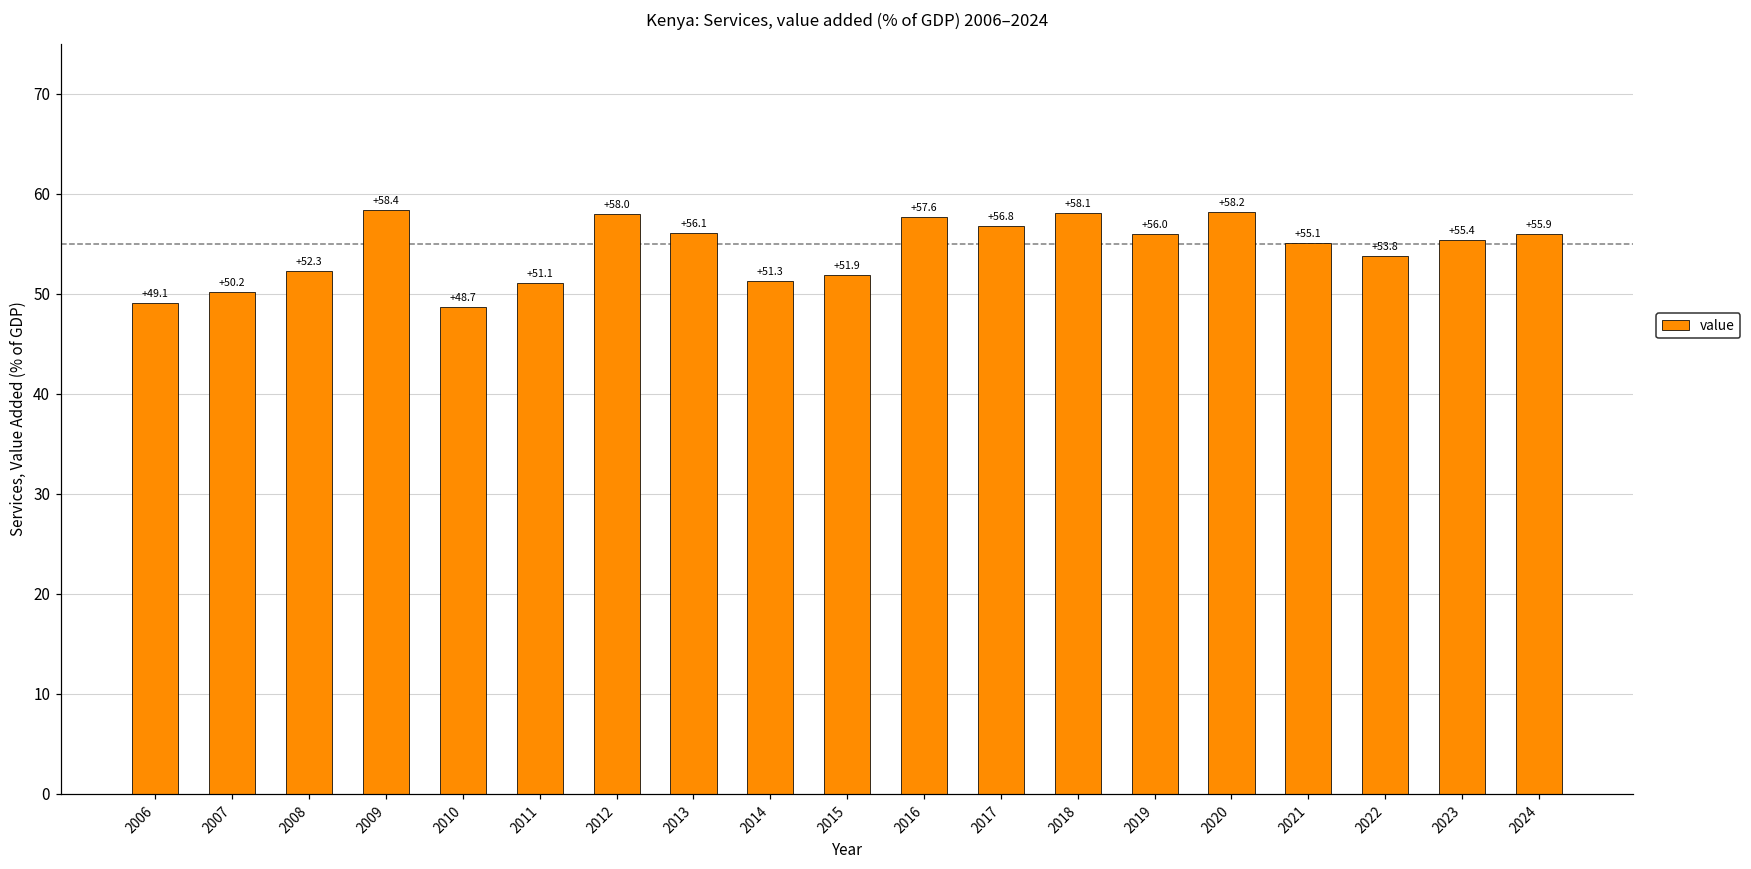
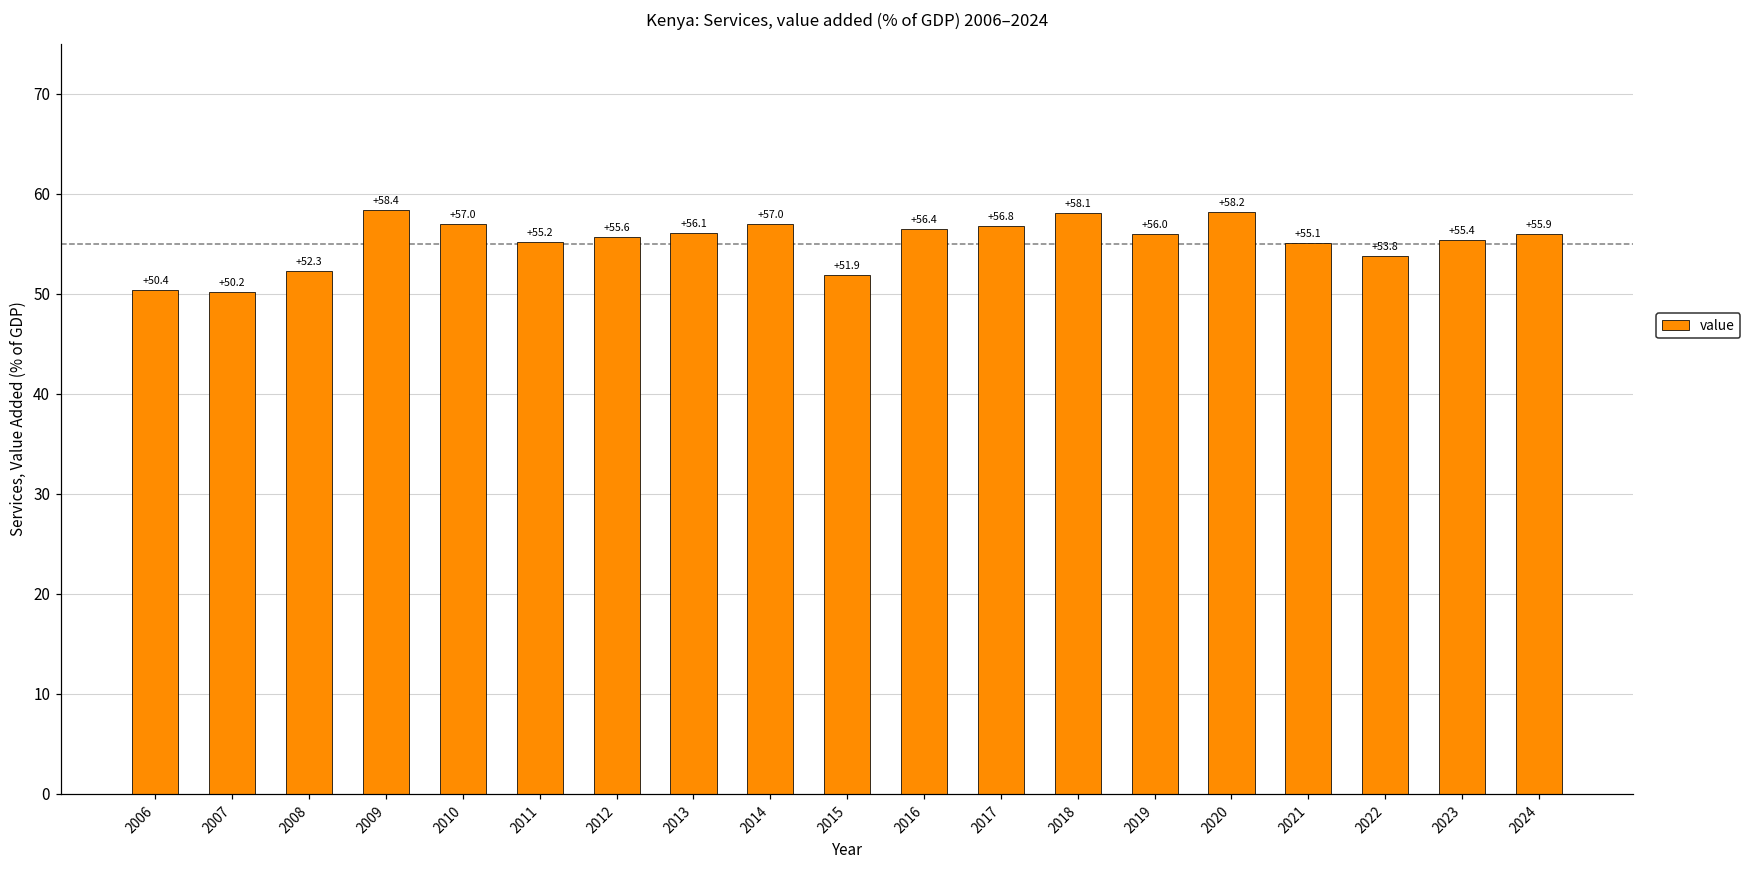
  {
-   "2006": "+49.1",
+   "2006": "+50.4",
    "2007": "+50.2",
    "2008": "+52.3",
    "2009": "+58.4",
-   "2010": "+48.7",
-   "2011": "+51.1",
-   "2012": "+58.0",
+   "2010": "+57.0",
+   "2011": "+55.2",
+   "2012": "+55.6",
    "2013": "+56.1",
-   "2014": "+51.3",
+   "2014": "+57.0",
    "2015": "+51.9",
-   "2016": "+57.6",
+   "2016": "+56.4",
    "2017": "+56.8",
    "2018": "+58.1",
    "2019": "+56.0",
    "2020": "+58.2",
    "2021": "+55.1",
    "2022": "+53.8",
    "2023": "+55.4",
    "2024": "+55.9"
  }
